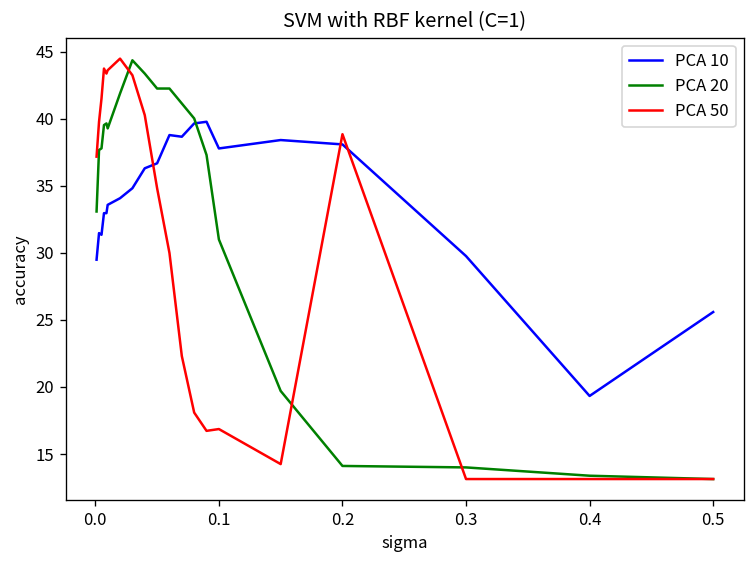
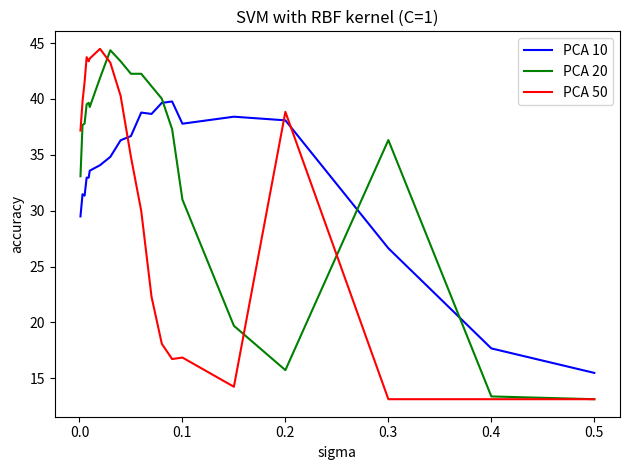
  {
    "PCA 10": {
      "0.1": 37.8,
      "0.2": 38.1,
-     "0.3": 29.8,
-     "0.4": 19.3,
-     "0.5": 25.6
+     "0.3": 26.6,
+     "0.4": 17.7,
+     "0.5": 15.5
    },
    "PCA 20": {
      "0.1": 31.0,
-     "0.2": 14.1,
-     "0.3": 14.0,
+     "0.2": 15.7,
+     "0.3": 36.3,
      "0.4": 13.4
    },
    "PCA 50": {
      "0.1": 16.9,
      "0.2": 38.8,
      "0.3": 13.1,
      "0.4": 13.1
    }
  }
